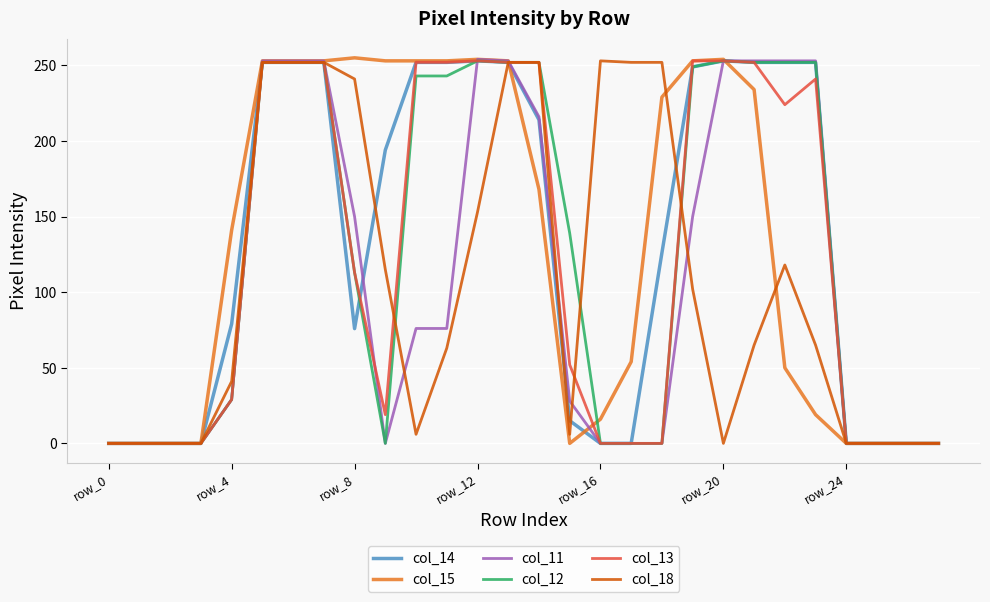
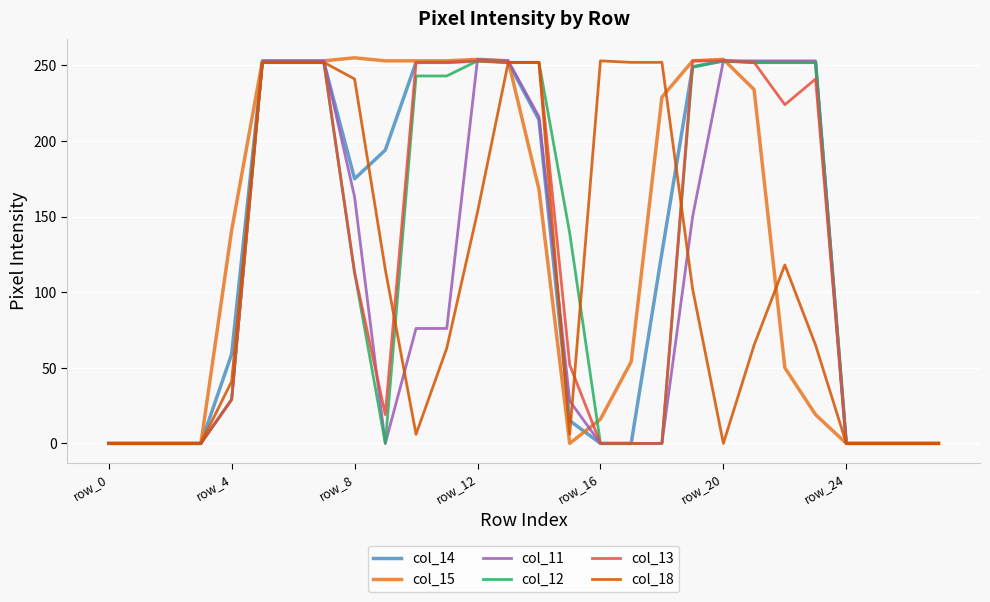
  {
    "col_14": {
-     "row_4": 79,
-     "row_8": 76
+     "row_4": 59,
+     "row_8": 175
    },
    "col_11": {
-     "row_8": 150
+     "row_8": 163
    }
  }
